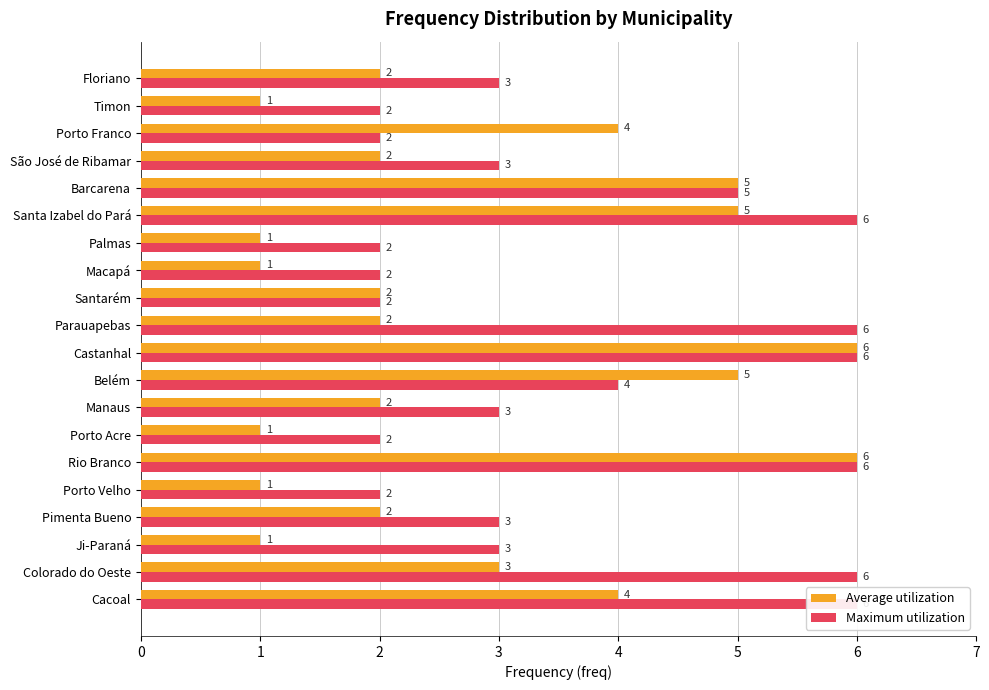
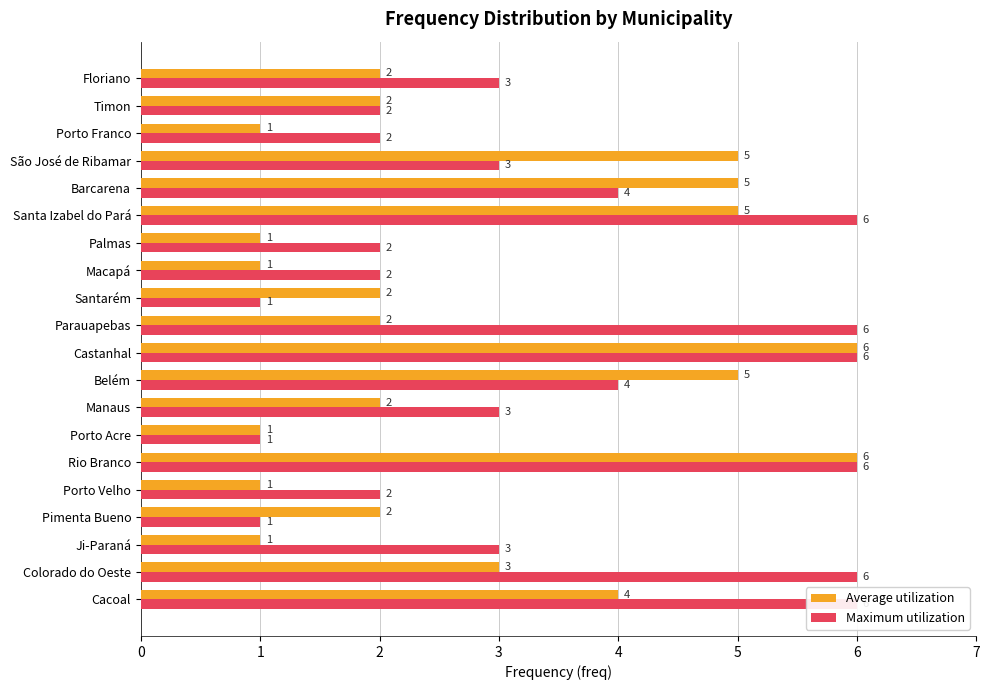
  {
    "Average utilization": {
      "Floriano": 2,
-     "Timon": 1,
-     "Porto Franco": 4,
-     "São José de Ribamar": 2,
+     "Timon": 2,
+     "Porto Franco": 1,
+     "São José de Ribamar": 5,
      "Barcarena": 5,
      "Santa Izabel do Pará": 5,
      "Palmas": 1,
      "Macapá": 1,
      "Santarém": 2,
      "Parauapebas": 2,
      "Castanhal": 6,
      "Belém": 5,
      "Manaus": 2,
      "Porto Acre": 1,
      "Rio Branco": 6,
      "Porto Velho": 1,
      "Pimenta Bueno": 2,
      "Ji-Paraná": 1,
      "Colorado do Oeste": 3,
      "Cacoal": 4
    },
    "Maximum utilization": {
      "Floriano": 3,
      "Timon": 2,
      "Porto Franco": 2,
      "São José de Ribamar": 3,
-     "Barcarena": 5,
+     "Barcarena": 4,
      "Santa Izabel do Pará": 6,
      "Palmas": 2,
      "Macapá": 2,
-     "Santarém": 2,
+     "Santarém": 1,
      "Parauapebas": 6,
      "Castanhal": 6,
      "Belém": 4,
      "Manaus": 3,
-     "Porto Acre": 2,
+     "Porto Acre": 1,
      "Rio Branco": 6,
      "Porto Velho": 2,
-     "Pimenta Bueno": 3,
+     "Pimenta Bueno": 1,
      "Ji-Paraná": 3,
      "Colorado do Oeste": 6
    }
  }
